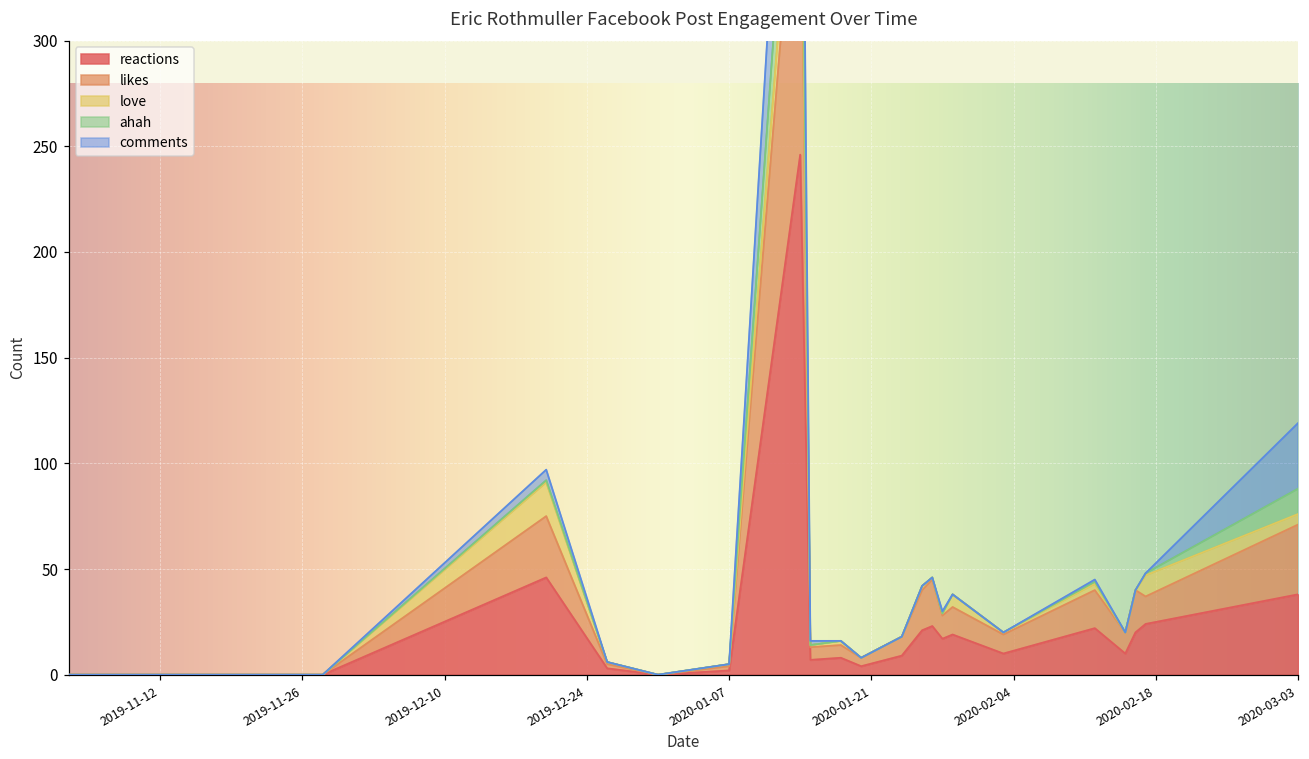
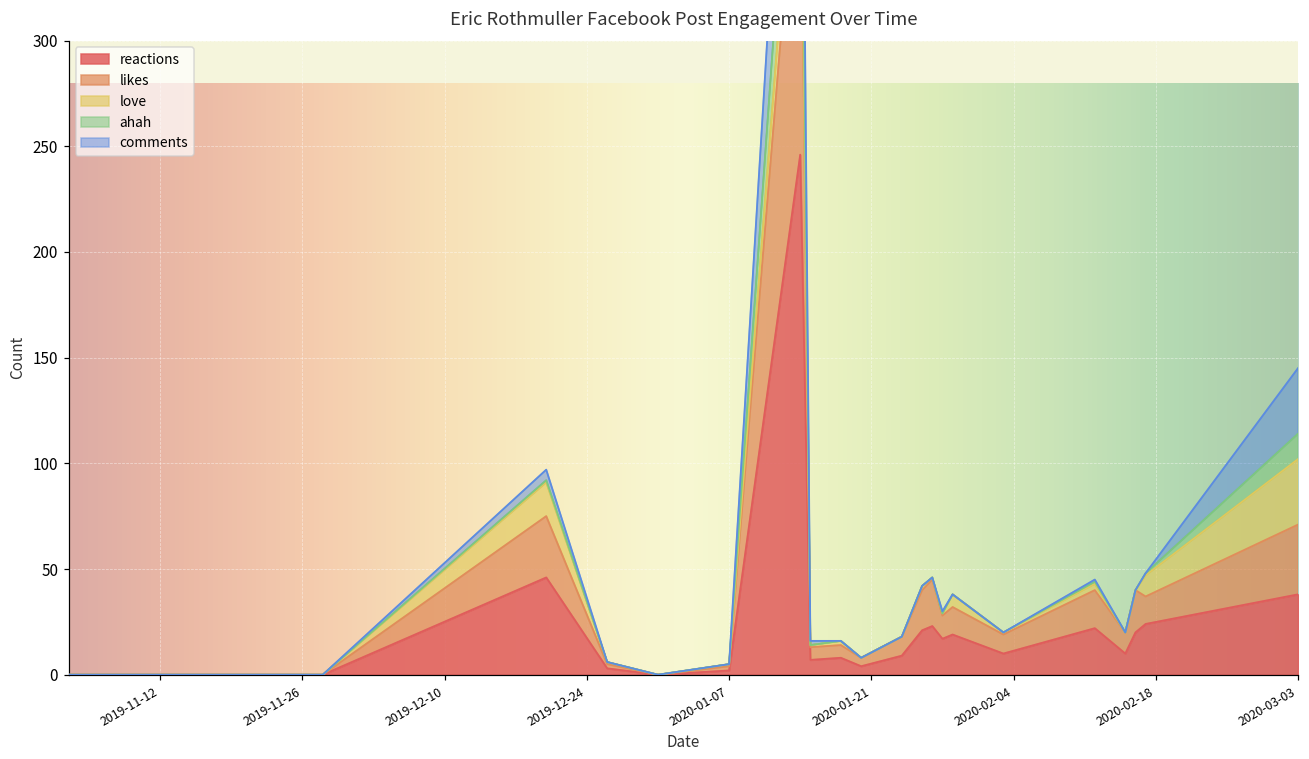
  {
    "love": {
-     "2020-03-03": 5
+     "2020-03-03": 31
    },
    "ahah": {
      "2020-03-03": 12
    },
    "comments": {
      "2020-03-03": 31
    }
  }
